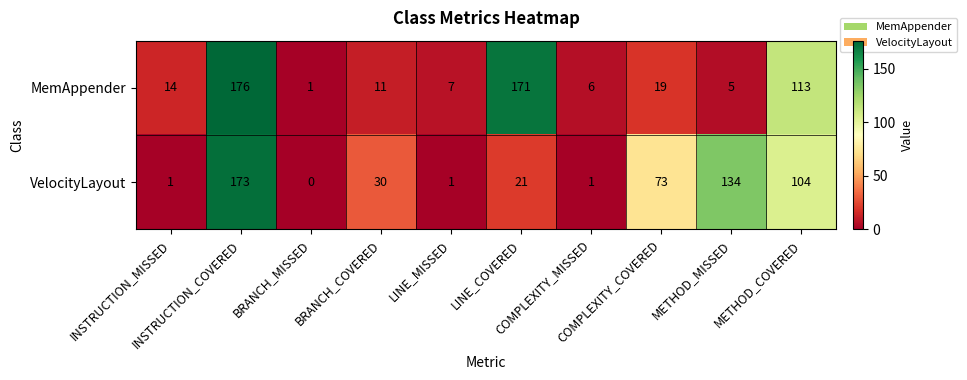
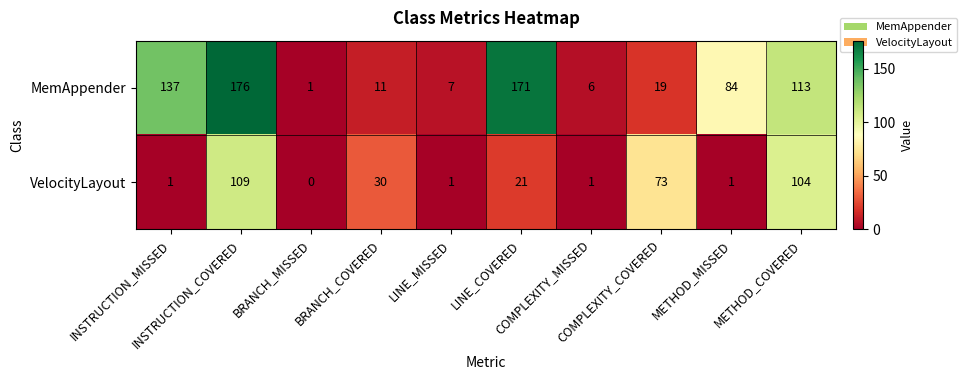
  {
    "MemAppender": {
-     "INSTRUCTION_MISSED": 14,
+     "INSTRUCTION_MISSED": 137,
      "INSTRUCTION_COVERED": 176,
      "BRANCH_MISSED": 1,
      "BRANCH_COVERED": 11,
      "LINE_MISSED": 7,
      "LINE_COVERED": 171,
      "COMPLEXITY_MISSED": 6,
      "COMPLEXITY_COVERED": 19,
-     "METHOD_MISSED": 5,
+     "METHOD_MISSED": 84,
      "METHOD_COVERED": 113
    },
    "VelocityLayout": {
      "INSTRUCTION_MISSED": 1,
-     "INSTRUCTION_COVERED": 173,
+     "INSTRUCTION_COVERED": 109,
      "BRANCH_MISSED": 0,
      "BRANCH_COVERED": 30,
      "LINE_MISSED": 1,
      "LINE_COVERED": 21,
      "COMPLEXITY_MISSED": 1,
      "COMPLEXITY_COVERED": 73,
-     "METHOD_MISSED": 134,
+     "METHOD_MISSED": 1,
      "METHOD_COVERED": 104
    }
  }
